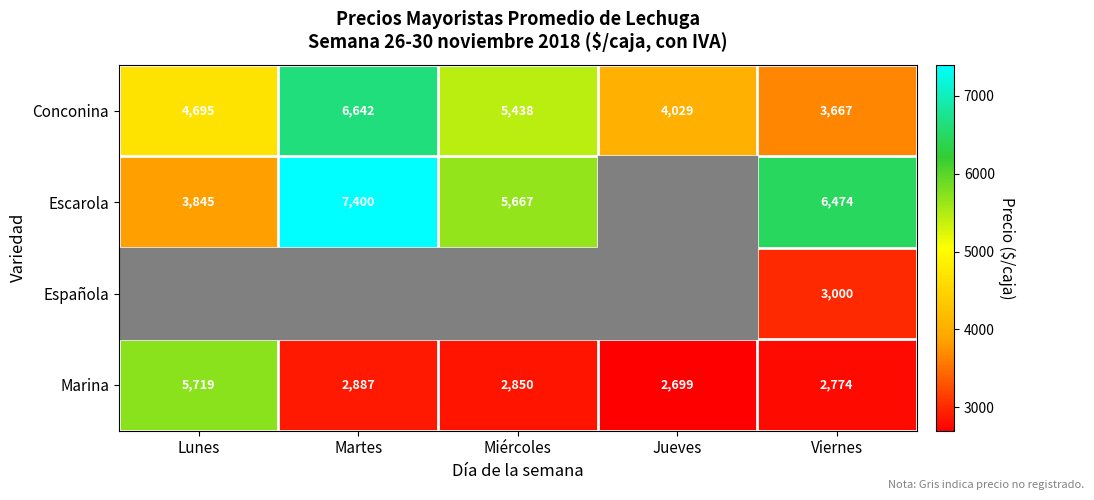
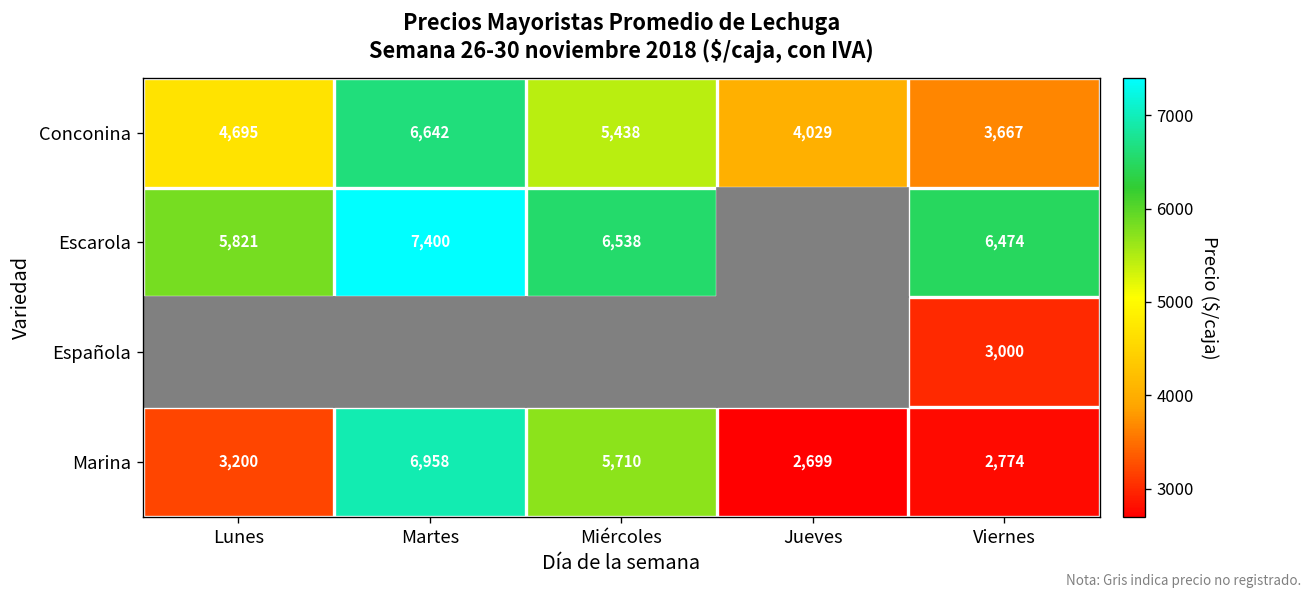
  {
    "Conconina": {
      "Lunes": "4,695",
      "Martes": "6,642",
      "Miércoles": "5,438",
      "Jueves": "4,029",
      "Viernes": "3,667"
    },
    "Escarola": {
-     "Lunes": "3,845",
+     "Lunes": "5,821",
      "Martes": "7,400",
-     "Miércoles": "5,667",
+     "Miércoles": "6,538",
      "Viernes": "6,474"
    },
    "Española": {
      "Viernes": "3,000"
    },
    "Marina": {
-     "Lunes": "5,719",
-     "Martes": "2,887",
-     "Miércoles": "2,850",
+     "Lunes": "3,200",
+     "Martes": "6,958",
+     "Miércoles": "5,710",
      "Jueves": "2,699",
      "Viernes": "2,774"
    }
  }
